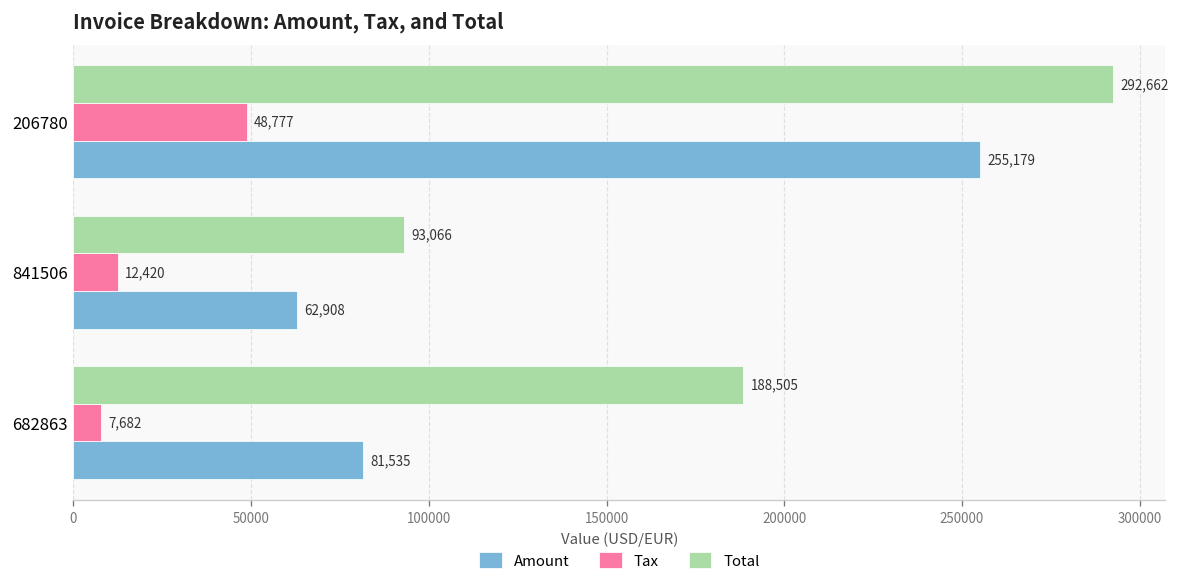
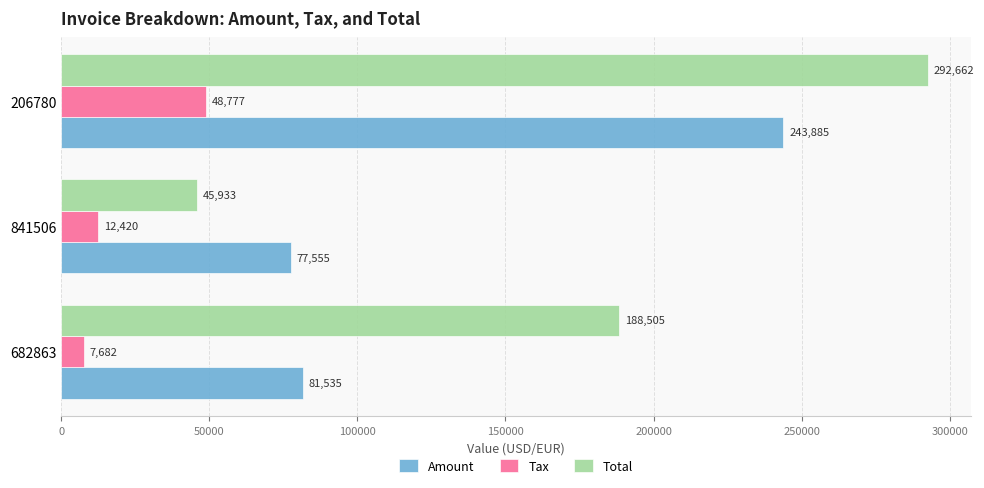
  {
    "Amount": {
-     "206780": "255,179",
-     "841506": "62,908",
+     "206780": "243,885",
+     "841506": "77,555",
      "682863": "81,535"
    },
    "Tax": {
      "206780": "48,777",
      "841506": "12,420",
      "682863": "7,682"
    },
    "Total": {
      "206780": "292,662",
-     "841506": "93,066",
+     "841506": "45,933",
      "682863": "188,505"
    }
  }
